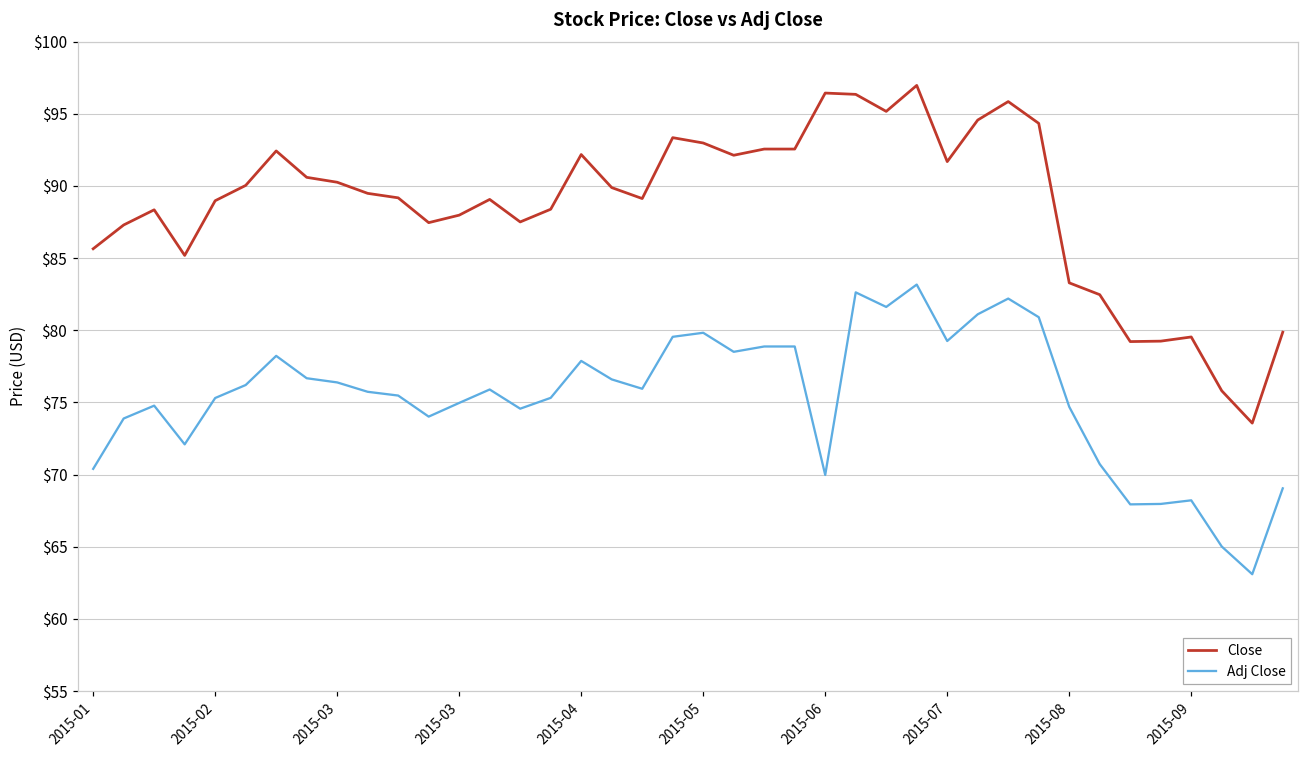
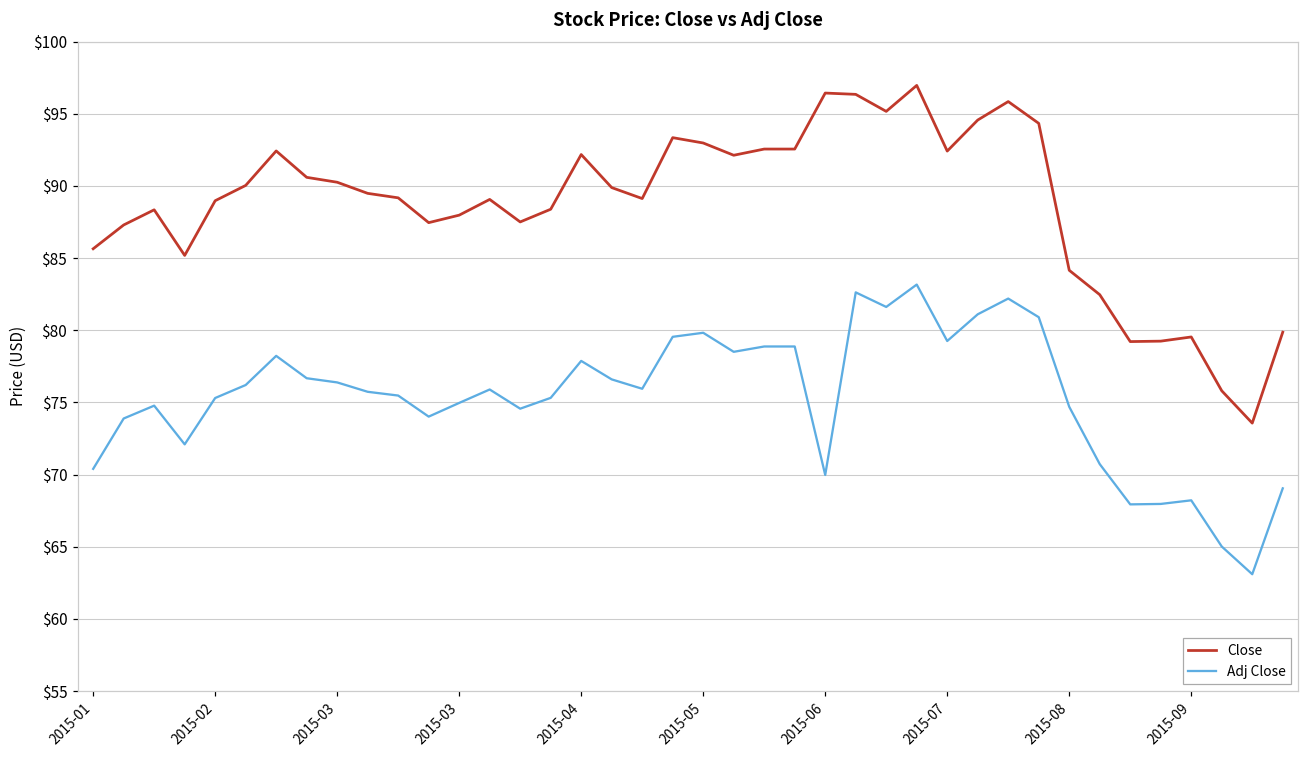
  {
    "Close": {
      "2015-01": "$85.7",
      "2015-02": "$89.0",
      "2015-04": "$92.2",
      "2015-05": "$93.0",
      "2015-06": "$96.4",
-     "2015-07": "$91.7",
-     "2015-08": "$83.3",
+     "2015-07": "$92.4",
+     "2015-08": "$84.2",
      "2015-09": "$79.5"
    },
    "Adj Close": {
      "2015-01": "$70.4",
      "2015-02": "$75.3",
      "2015-04": "$77.9",
      "2015-05": "$79.8",
      "2015-06": "$70.0",
      "2015-07": "$79.3",
      "2015-08": "$74.7",
      "2015-09": "$68.2"
    }
  }
